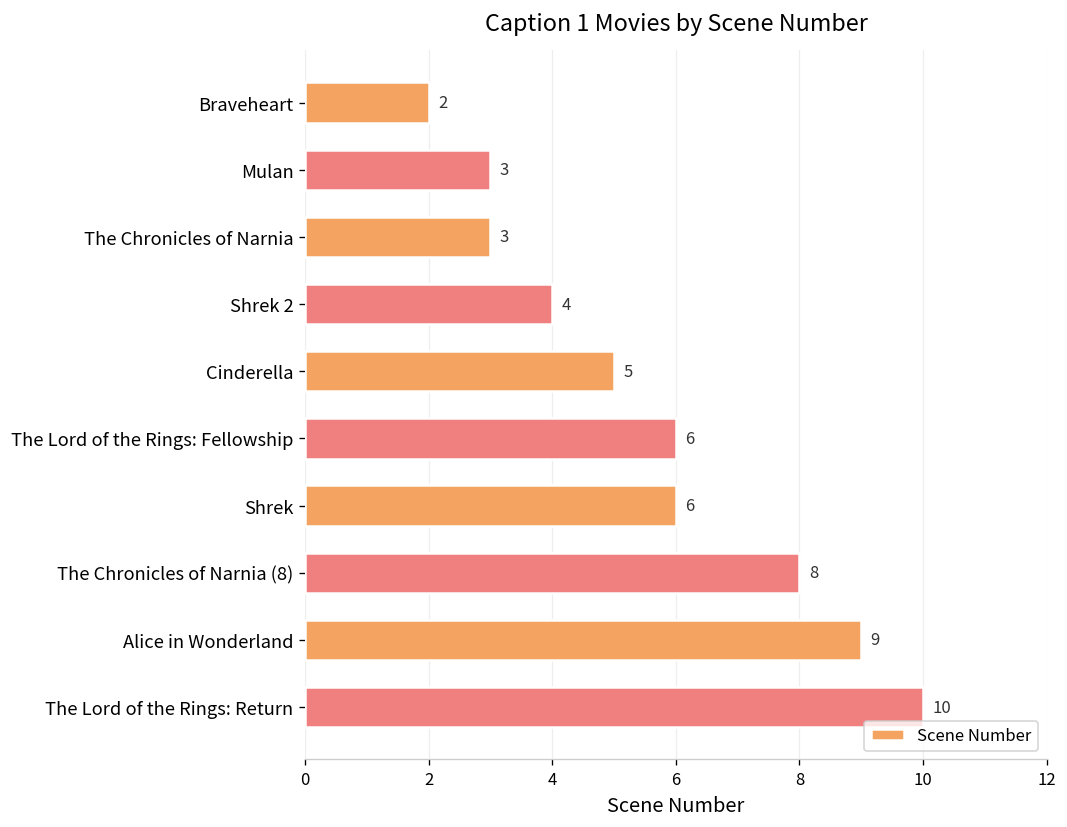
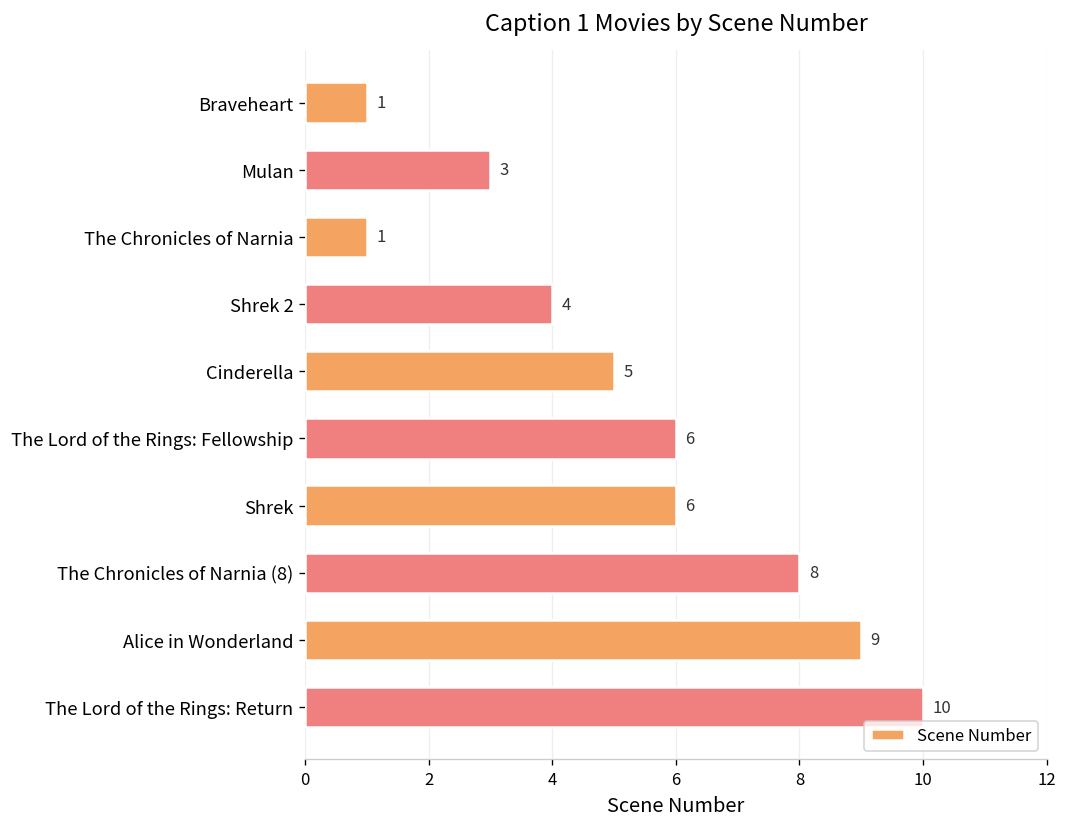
  {
-   "Braveheart": 2,
+   "Braveheart": 1,
    "Mulan": 3,
-   "The Chronicles of Narnia": 3,
+   "The Chronicles of Narnia": 1,
    "Shrek 2": 4,
    "Cinderella": 5,
    "The Lord of the Rings: Fellowship": 6,
    "Shrek": 6,
    "The Chronicles of Narnia (8)": 8,
    "Alice in Wonderland": 9,
    "The Lord of the Rings: Return": 10
  }
